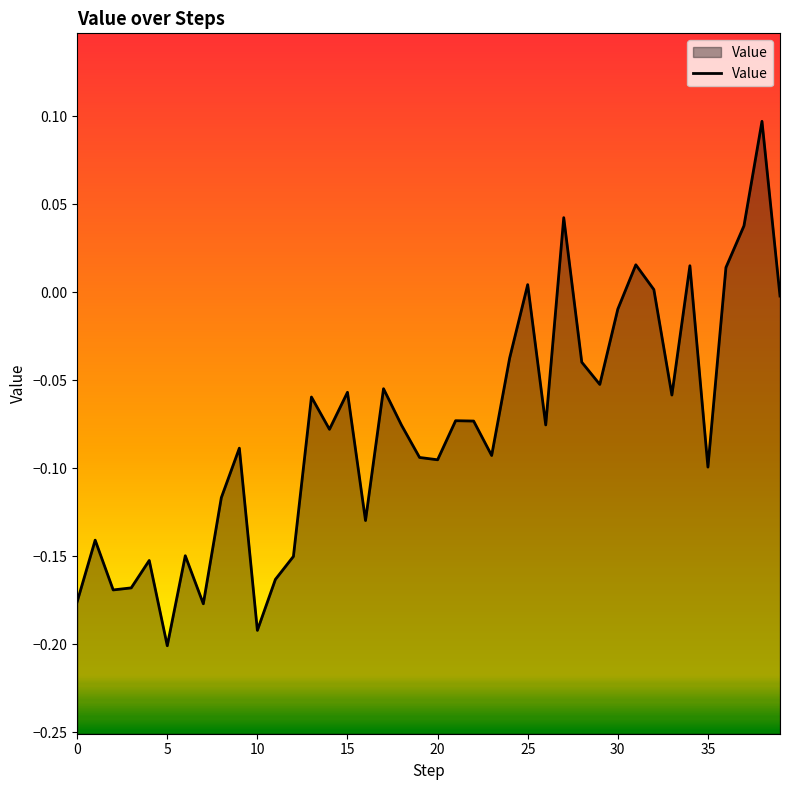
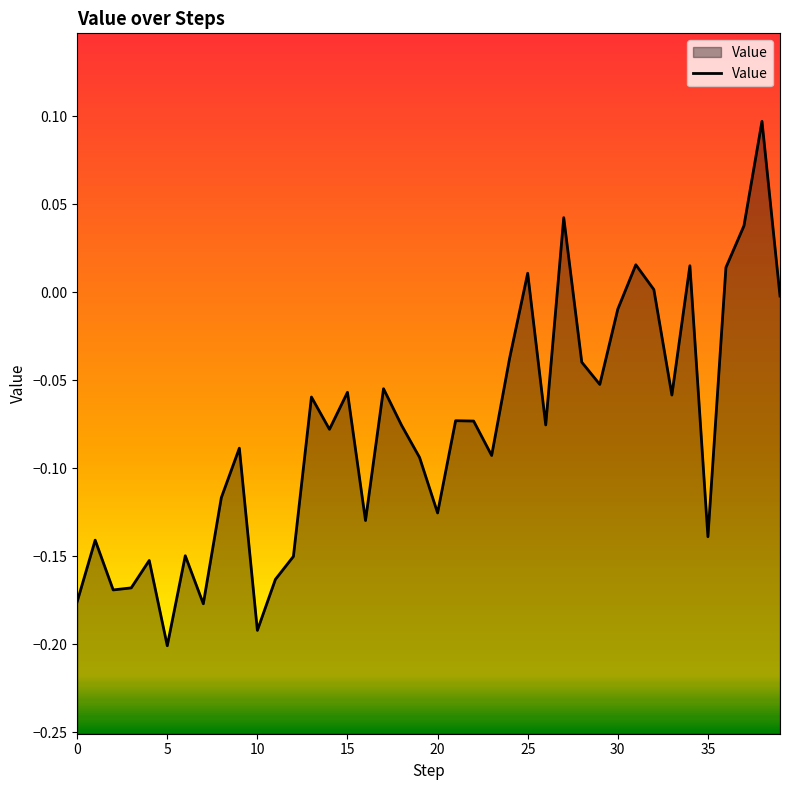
  {
    "0": -0.176,
    "5": -0.201,
    "10": -0.192,
    "15": -0.057,
-   "20": -0.095,
-   "25": 0.004,
+   "20": -0.125,
+   "25": 0.011,
    "30": -0.010,
-   "35": -0.099
+   "35": -0.139
  }
